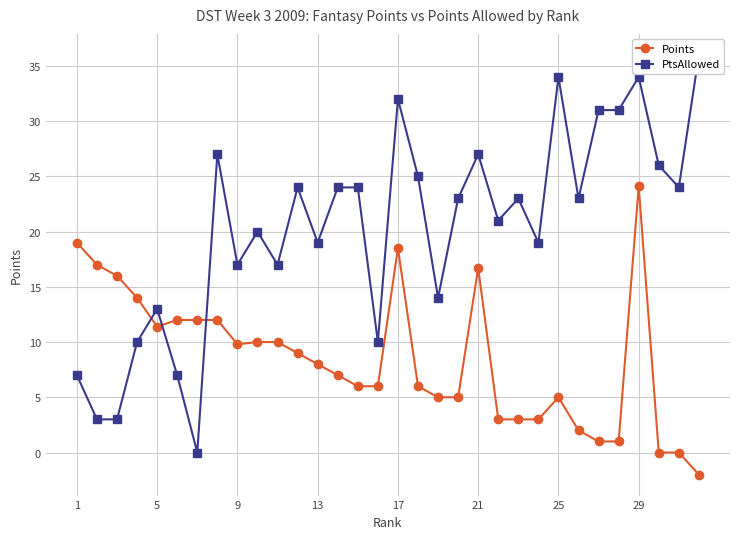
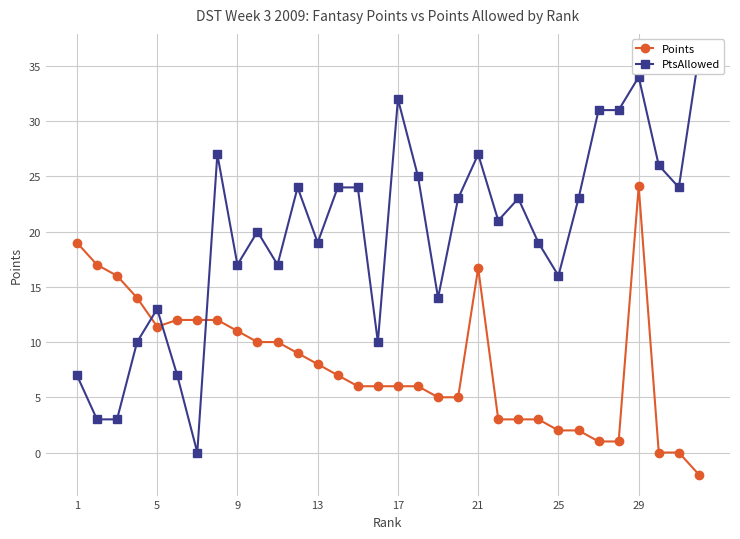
  {
    "Points": {
      "1": 19.0,
      "5": 11.4,
-     "9": 9.8,
+     "9": 11.0,
      "13": 8.0,
-     "17": 18.5,
+     "17": 6.0,
      "21": 16.7,
-     "25": 5,
+     "25": 2,
      "29": 24.1
    },
    "PtsAllowed": {
      "1": 7,
      "5": 13,
      "9": 17,
      "13": 19,
      "17": 32,
      "21": 27,
-     "25": 34,
+     "25": 16,
      "29": 34
    }
  }
